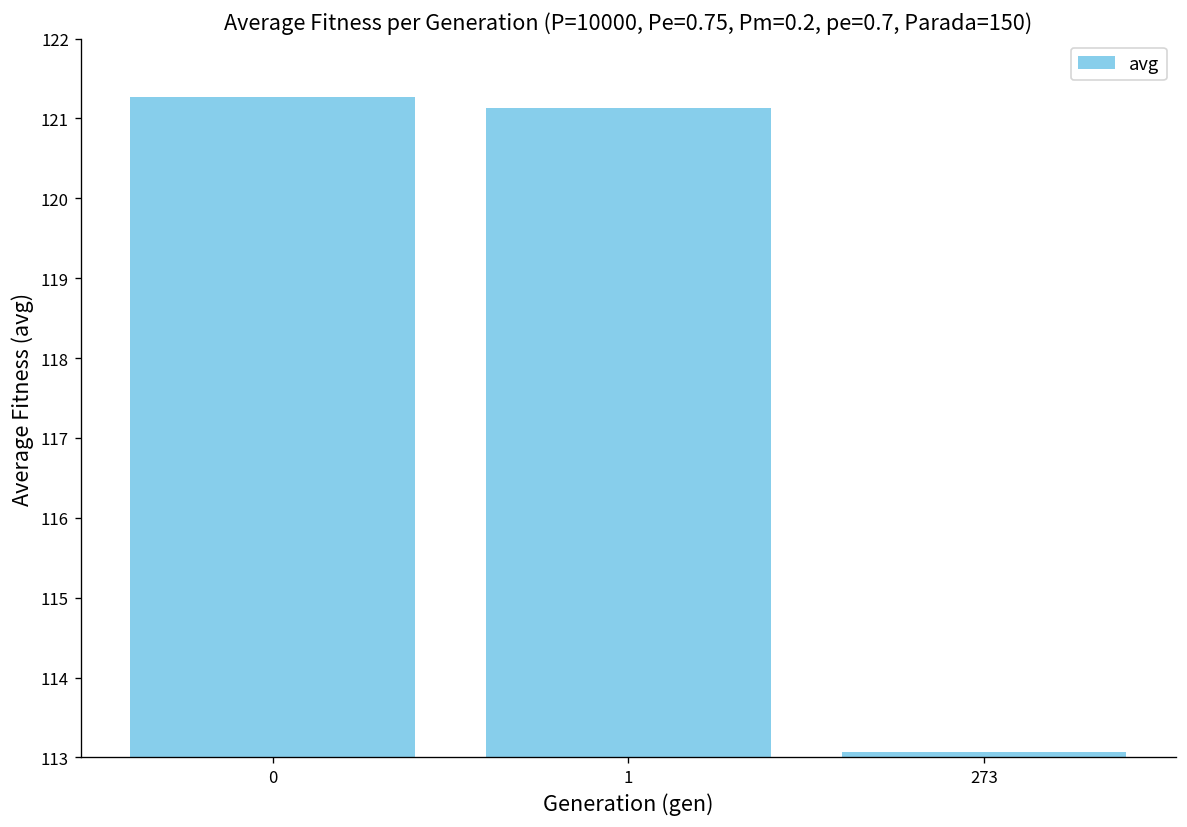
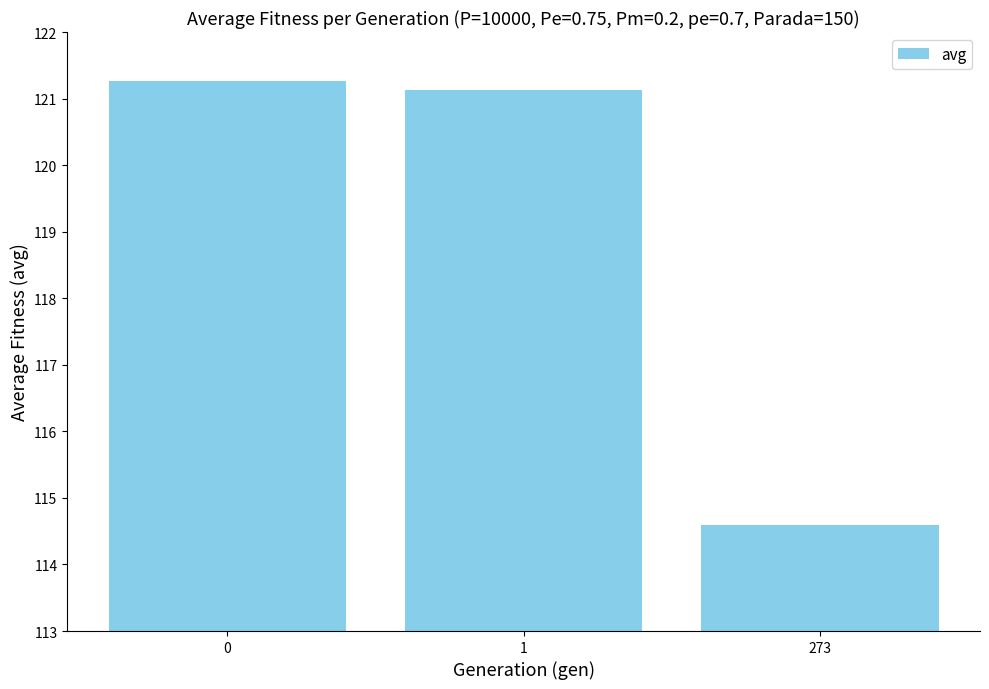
  {
    "0": 121.3,
    "1": 121.1,
-   "273": 113.1
+   "273": 114.6
  }
